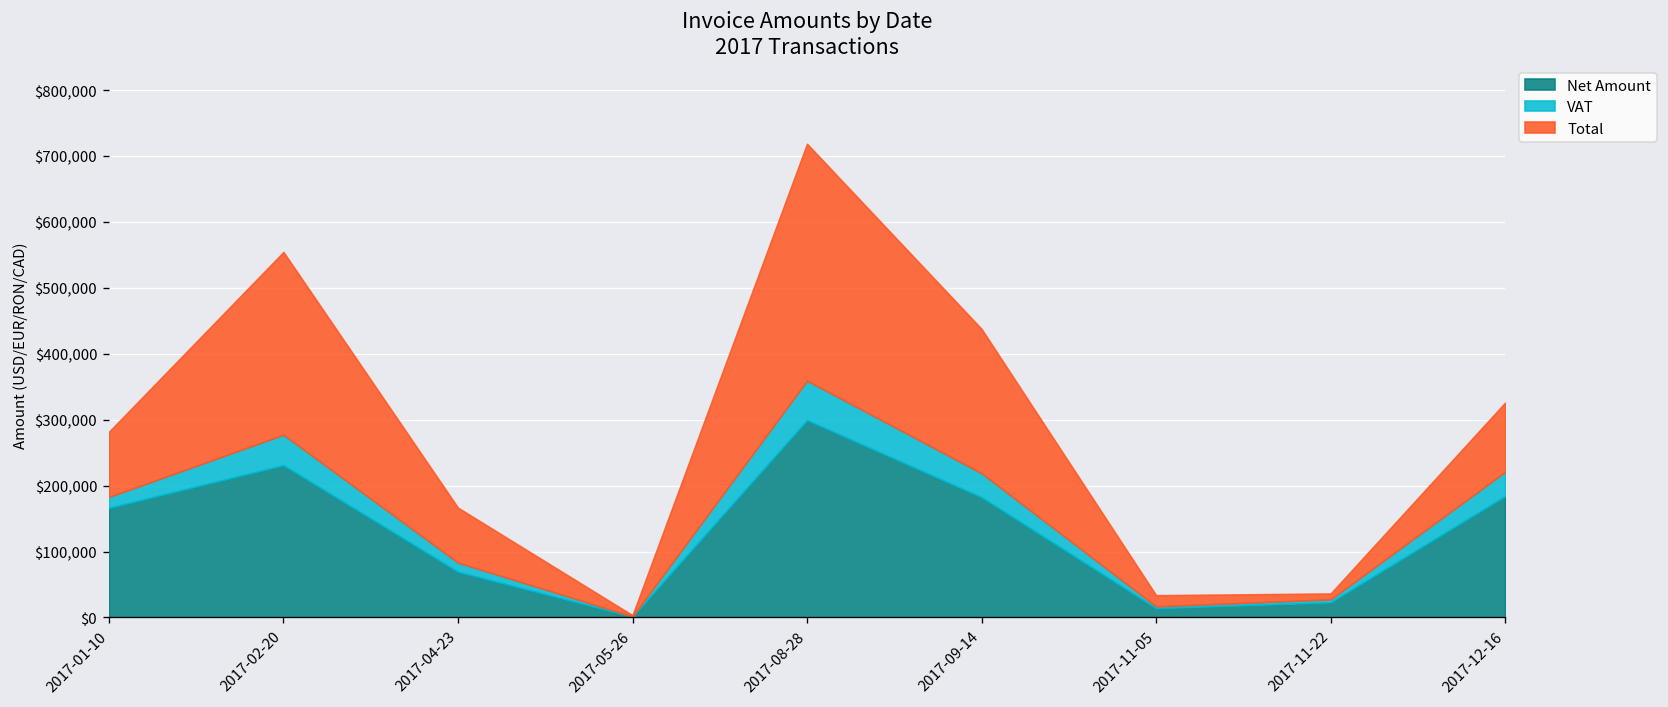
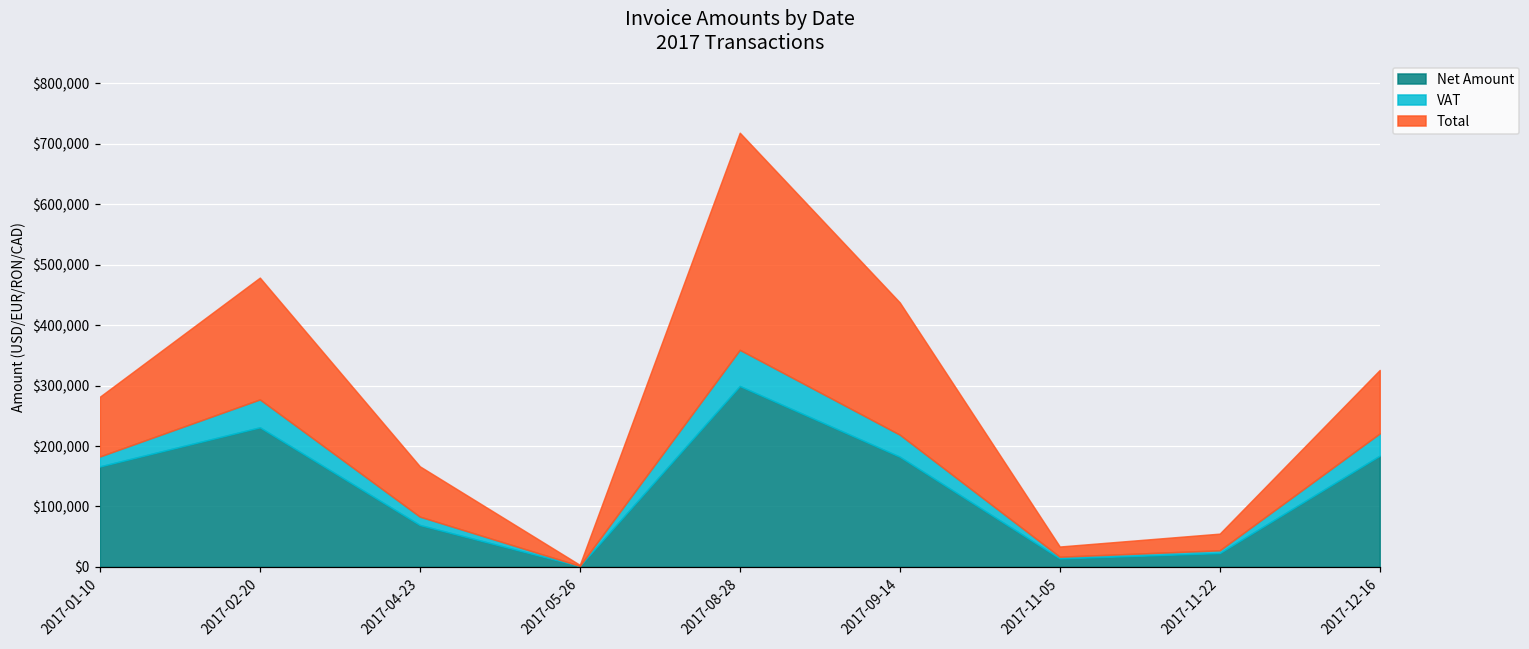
  {
    "Net Amount": {
      "2017-01-10": "$170,000",
      "2017-02-20": "$230,000",
      "2017-04-23": "$70,000",
      "2017-08-28": "$300,000",
      "2017-09-14": "$180,000",
      "2017-12-16": "$180,000"
    },
    "VAT": {
      "2017-01-10": "$20,000",
      "2017-02-20": "$50,000",
      "2017-04-23": "$10,000",
      "2017-08-28": "$60,000",
      "2017-09-14": "$40,000",
      "2017-12-16": "$40,000"
    },
    "Total": {
      "2017-01-10": "$100,000",
-     "2017-02-20": "$280,000",
+     "2017-02-20": "$200,000",
      "2017-04-23": "$80,000",
      "2017-08-28": "$360,000",
      "2017-09-14": "$220,000",
      "2017-11-05": "$20,000",
-     "2017-11-22": "$10,000",
+     "2017-11-22": "$30,000",
      "2017-12-16": "$100,000"
    }
  }
